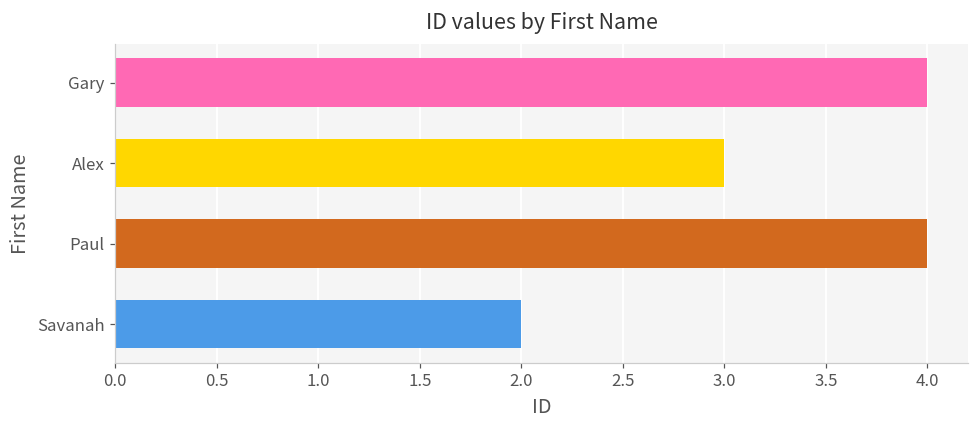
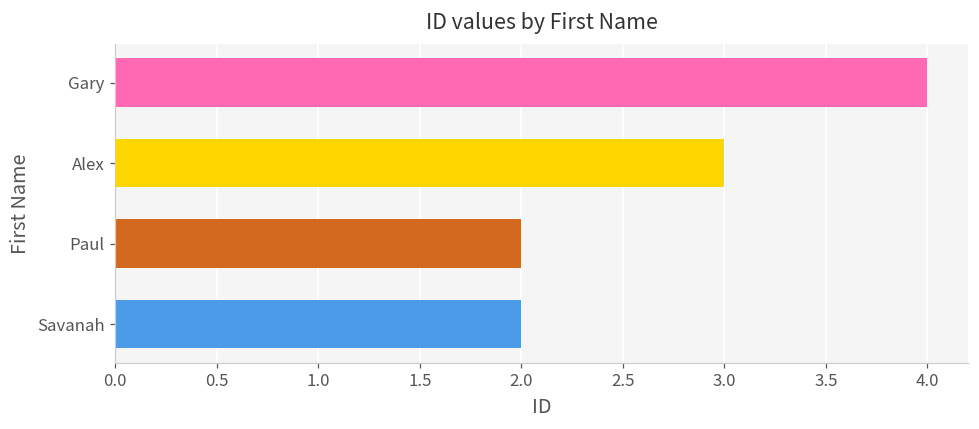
  {
    "Gary": 4,
    "Alex": 3,
-   "Paul": 4,
+   "Paul": 2,
    "Savanah": 2
  }
